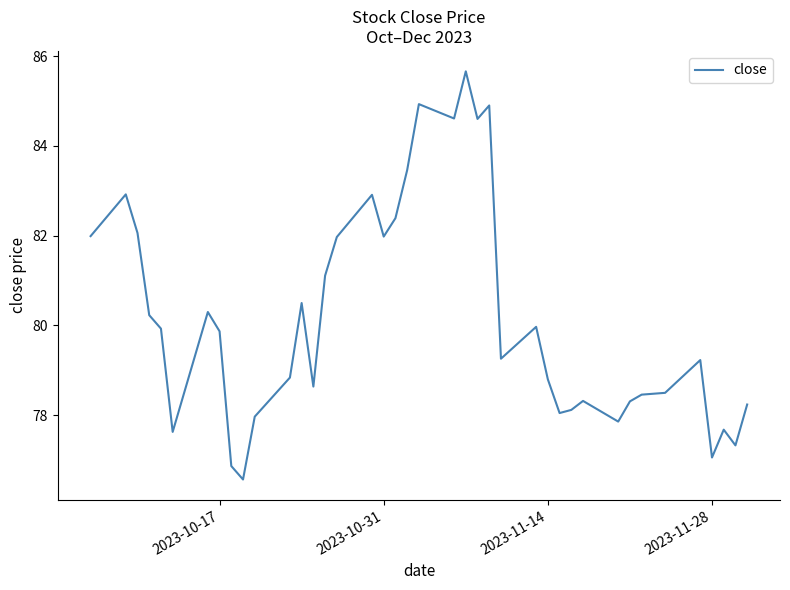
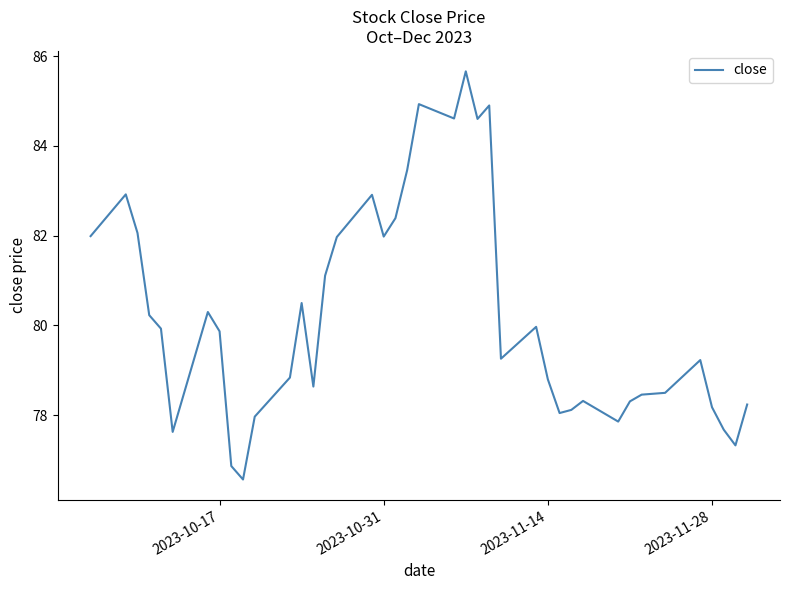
  {
    "2023-10-17": 79.9,
    "2023-10-31": 82.0,
    "2023-11-14": 78.8,
-   "2023-11-28": 77.1
+   "2023-11-28": 78.2
  }
